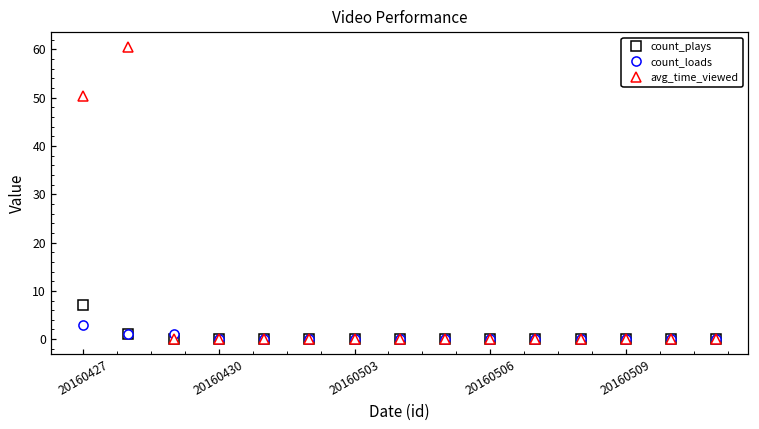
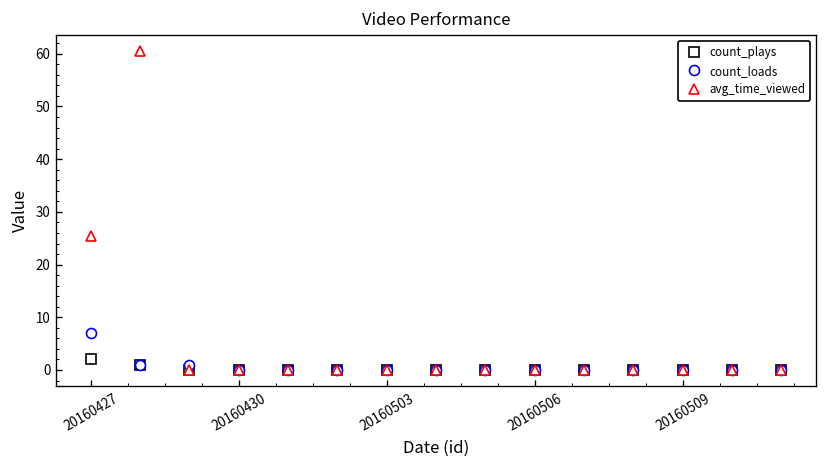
  {
    "count_plays": {
-     "20160427": 7
+     "20160427": 2
    },
    "count_loads": {
-     "20160427": 3
+     "20160427": 7
    },
    "avg_time_viewed": {
-     "20160427": 50
+     "20160427": 25
    }
  }
